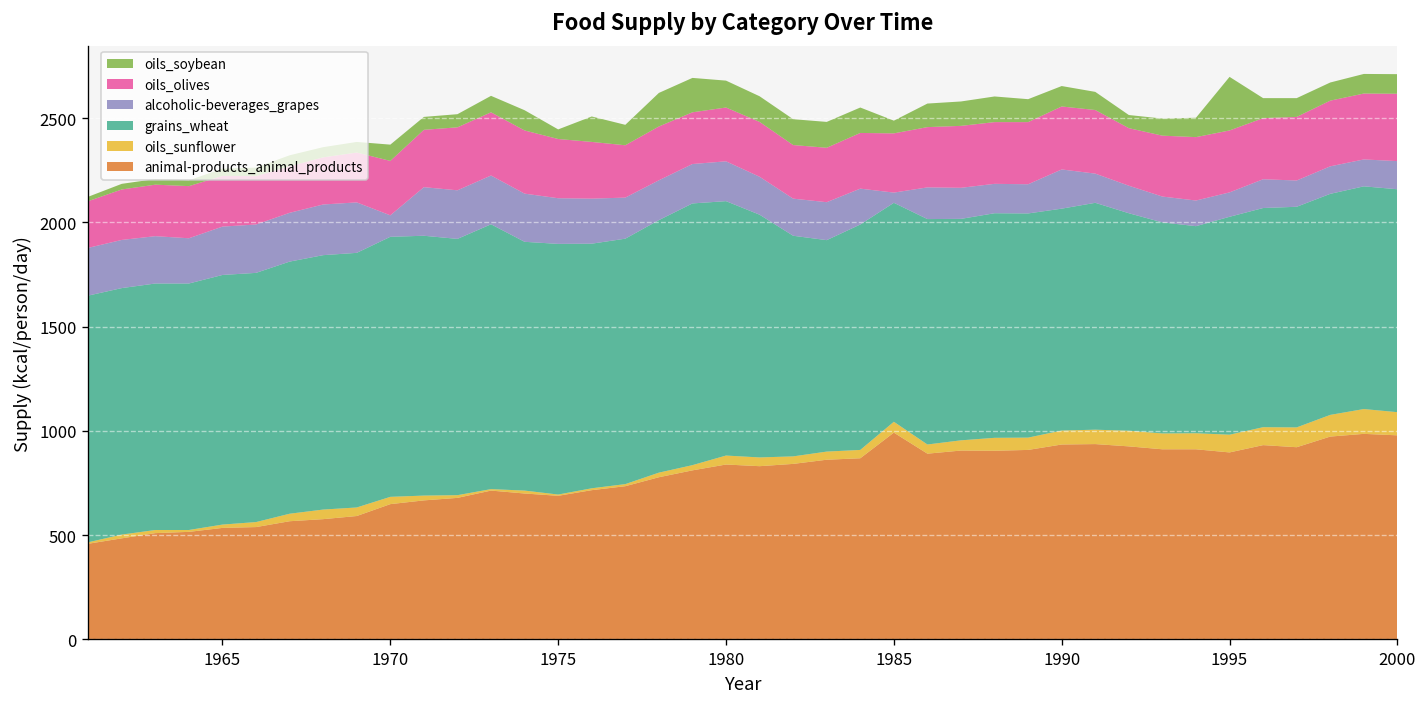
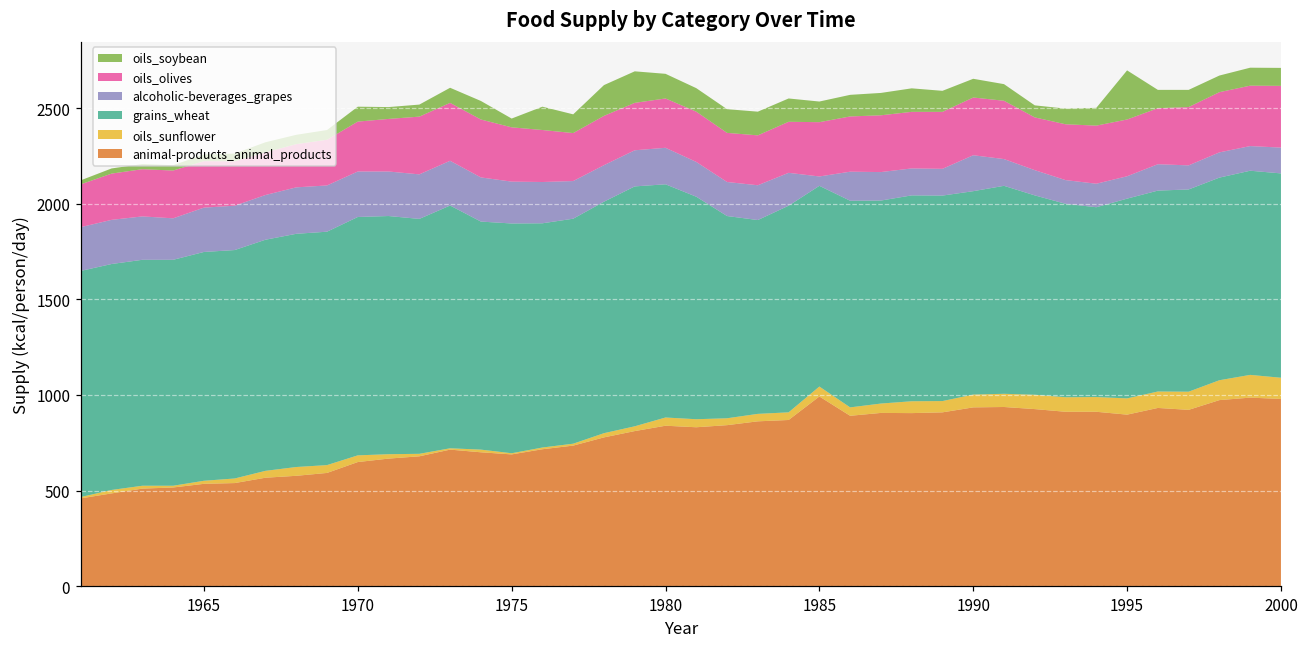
  {
    "animal-products_animal_products": {
      "1965": 540,
      "1970": 650,
      "1980": 840,
      "1985": 990,
      "1990": 940,
      "1995": 900,
      "2000": 980
    },
    "oils_sunflower": {
      "1965": 20,
      "1970": 40,
      "1980": 40,
      "1985": 50,
      "1990": 70,
      "1995": 90,
      "2000": 110
    },
    "grains_wheat": {
      "1965": 1200,
      "1970": 1250,
      "1975": 1200,
      "1980": 1220,
      "1985": 1050,
      "1990": 1060,
      "1995": 1050,
      "2000": 1070
    },
    "alcoholic-beverages_grapes": {
      "1965": 230,
-     "1970": 100,
+     "1970": 240,
      "1975": 220,
      "1980": 190,
      "1985": 50,
      "1990": 190,
      "1995": 120,
      "2000": 140
    },
    "oils_olives": {
      "1965": 240,
      "1970": 260,
      "1975": 280,
      "1980": 260,
      "1985": 280,
      "1990": 300,
      "1995": 300,
      "2000": 320
    },
    "oils_soybean": {
      "1970": 80,
      "1975": 50,
      "1980": 130,
-     "1985": 60,
+     "1985": 110,
      "1990": 100,
      "1995": 260,
      "2000": 90
    }
  }
